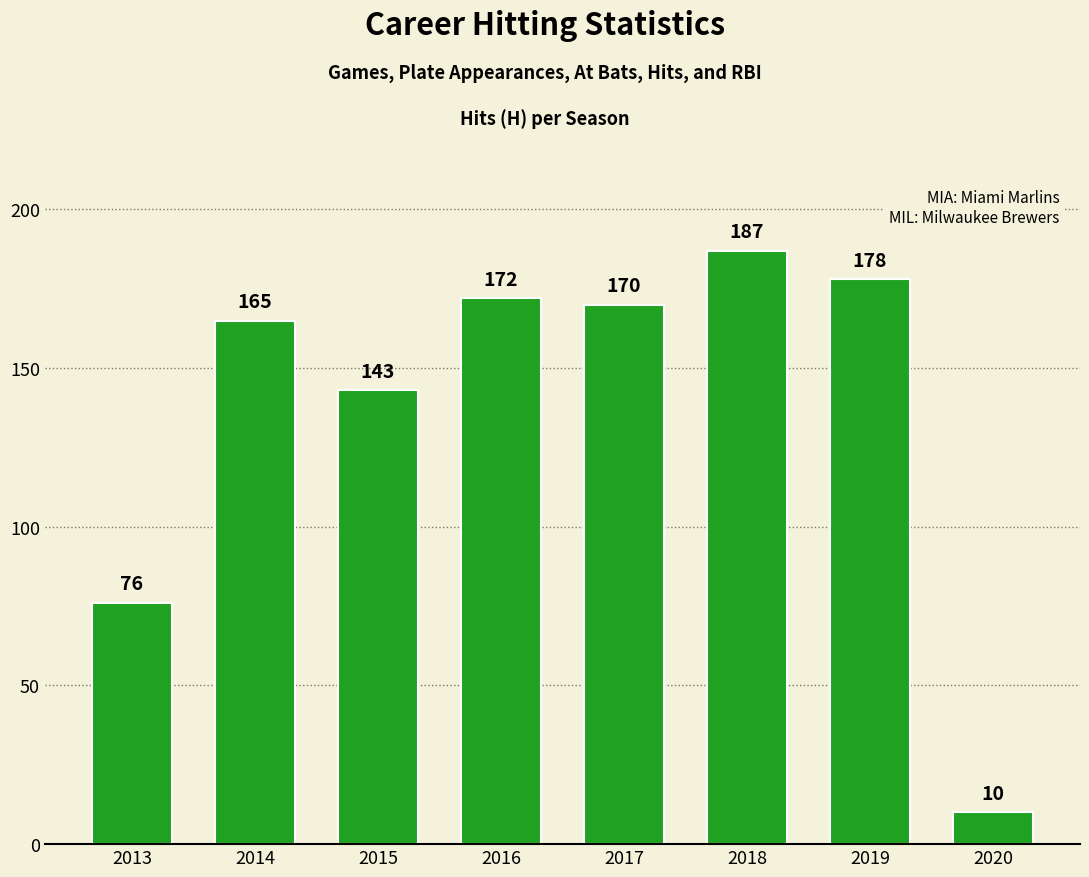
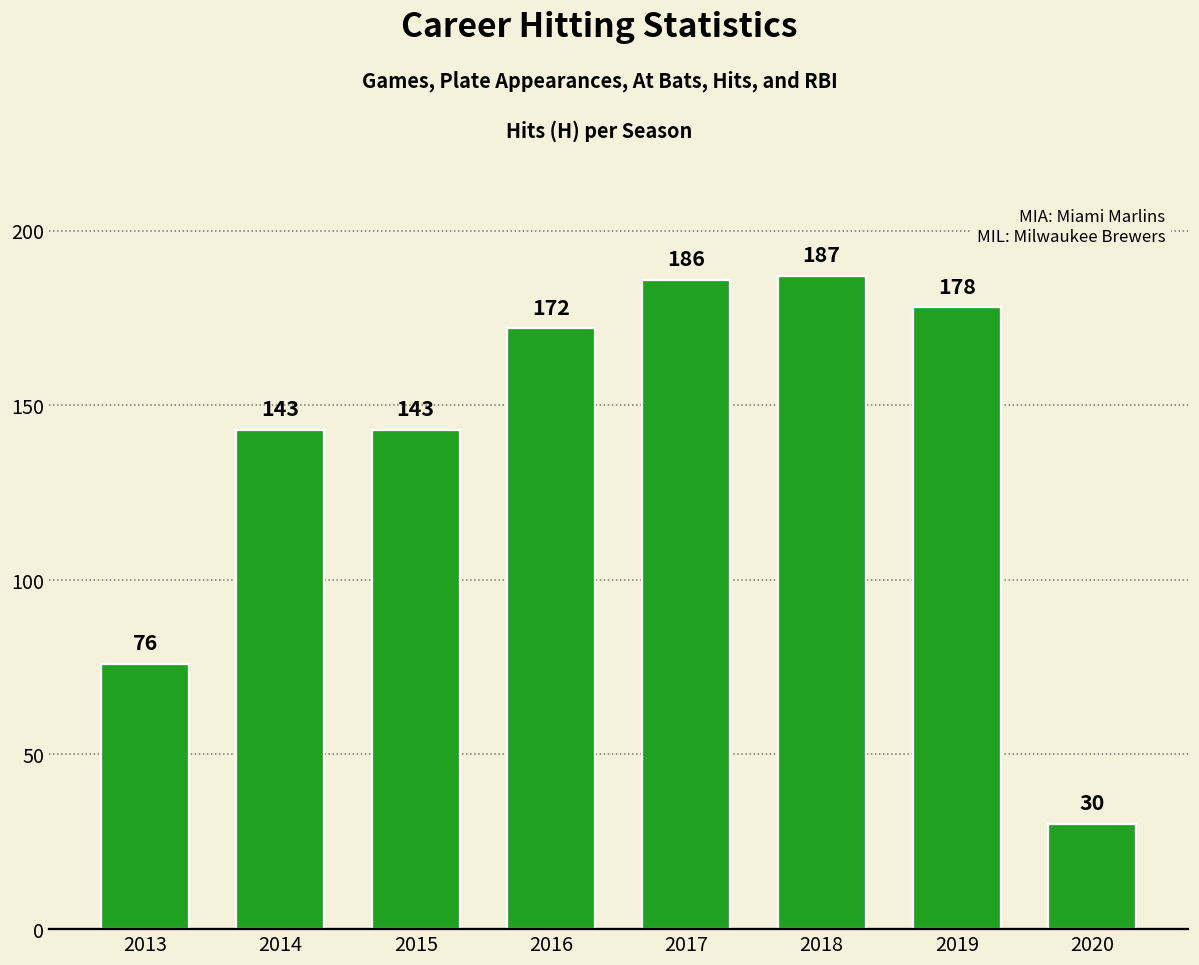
  {
    "2013": 76,
-   "2014": 165,
+   "2014": 143,
    "2015": 143,
    "2016": 172,
-   "2017": 170,
+   "2017": 186,
    "2018": 187,
    "2019": 178,
-   "2020": 10
+   "2020": 30
  }
